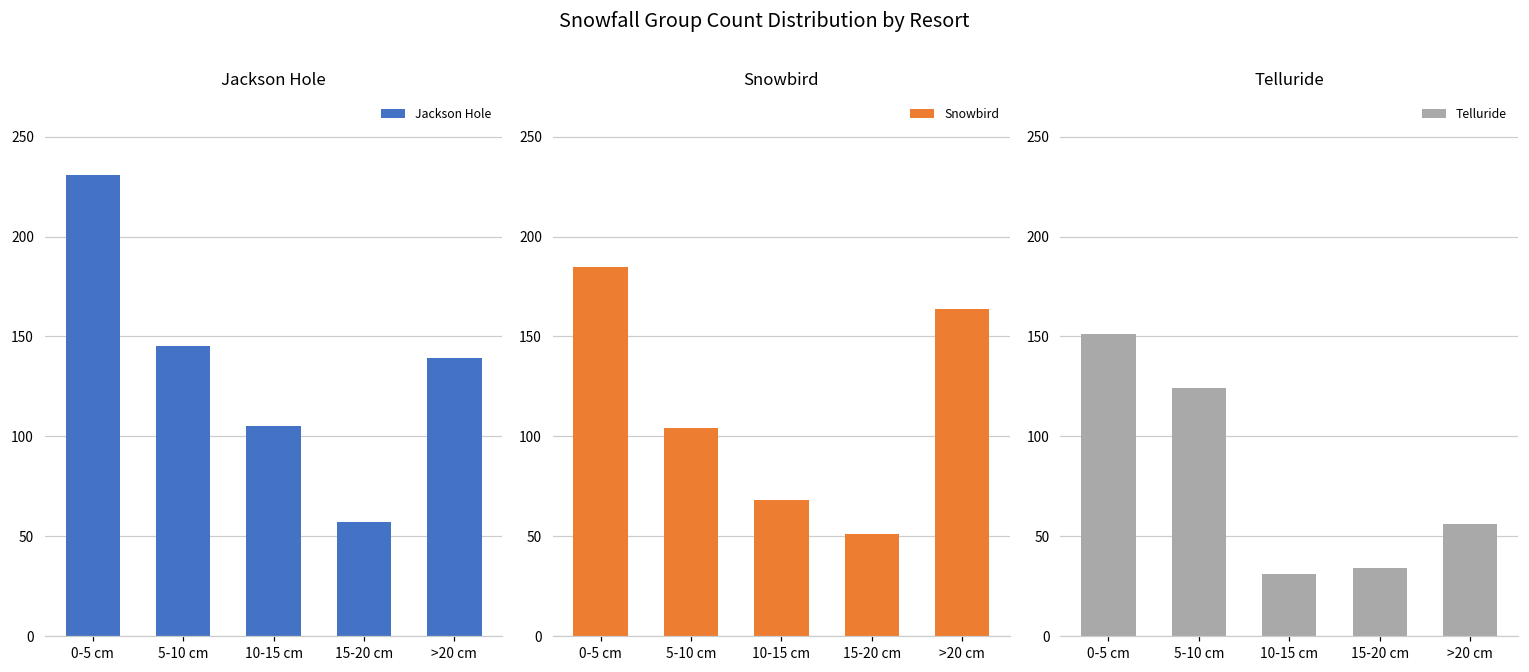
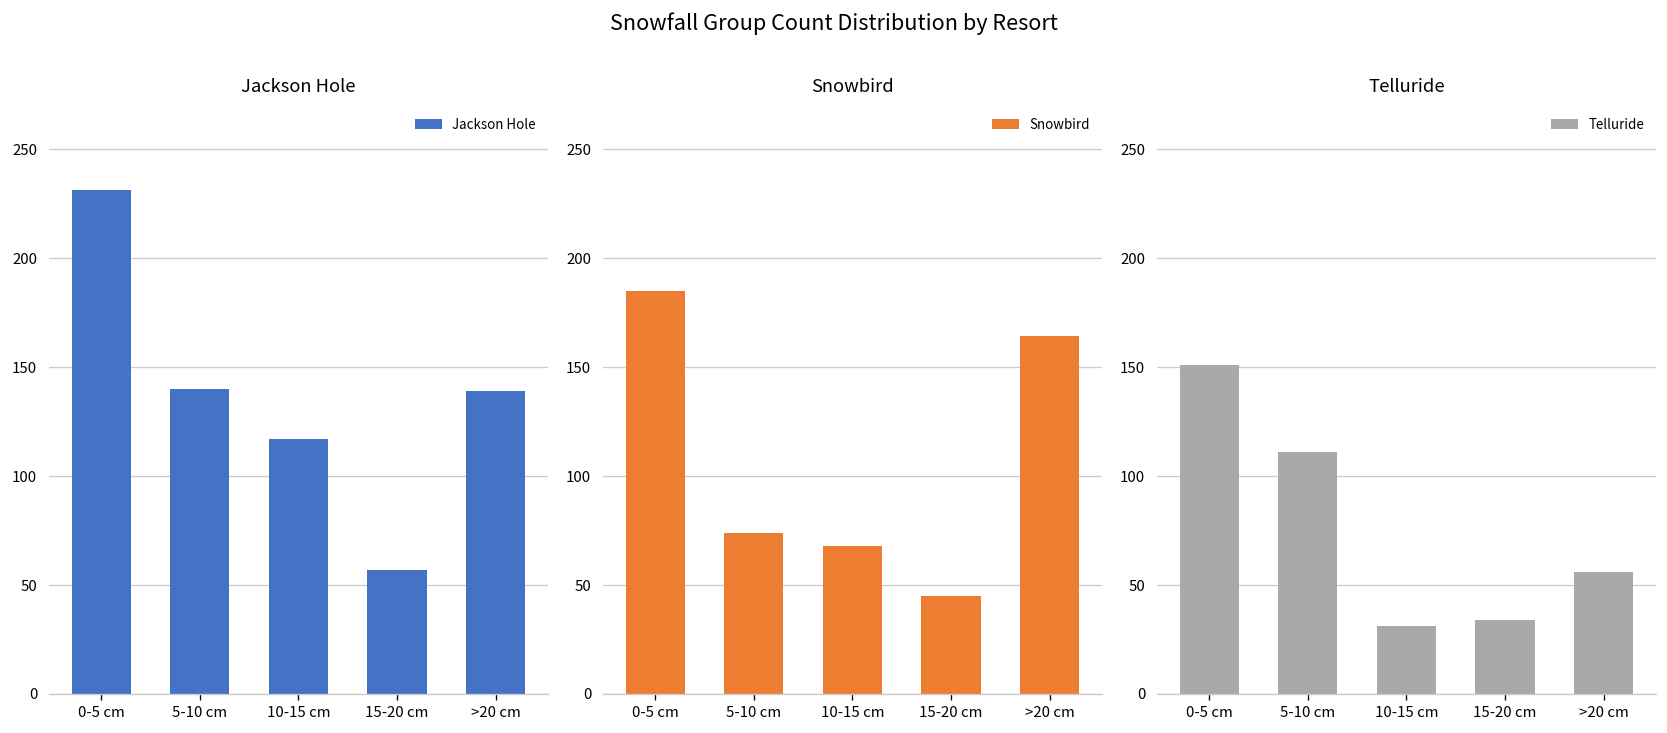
  {
    "Jackson Hole": {
      "0-5 cm": 231,
-     "5-10 cm": 145,
-     "10-15 cm": 105,
+     "5-10 cm": 140,
+     "10-15 cm": 117,
      "15-20 cm": 57,
      ">20 cm": 139
    },
    "Snowbird": {
      "0-5 cm": 185,
-     "5-10 cm": 104,
+     "5-10 cm": 74,
      "10-15 cm": 68,
-     "15-20 cm": 51,
+     "15-20 cm": 45,
      ">20 cm": 164
    },
    "Telluride": {
      "0-5 cm": 151,
-     "5-10 cm": 124,
+     "5-10 cm": 111,
      "10-15 cm": 31,
      "15-20 cm": 34,
      ">20 cm": 56
    }
  }
